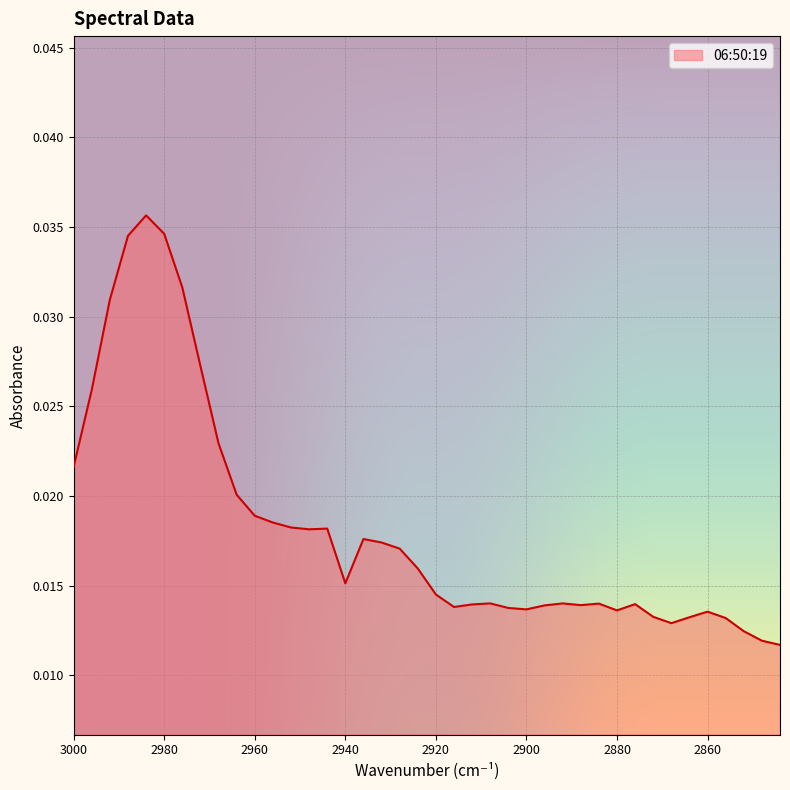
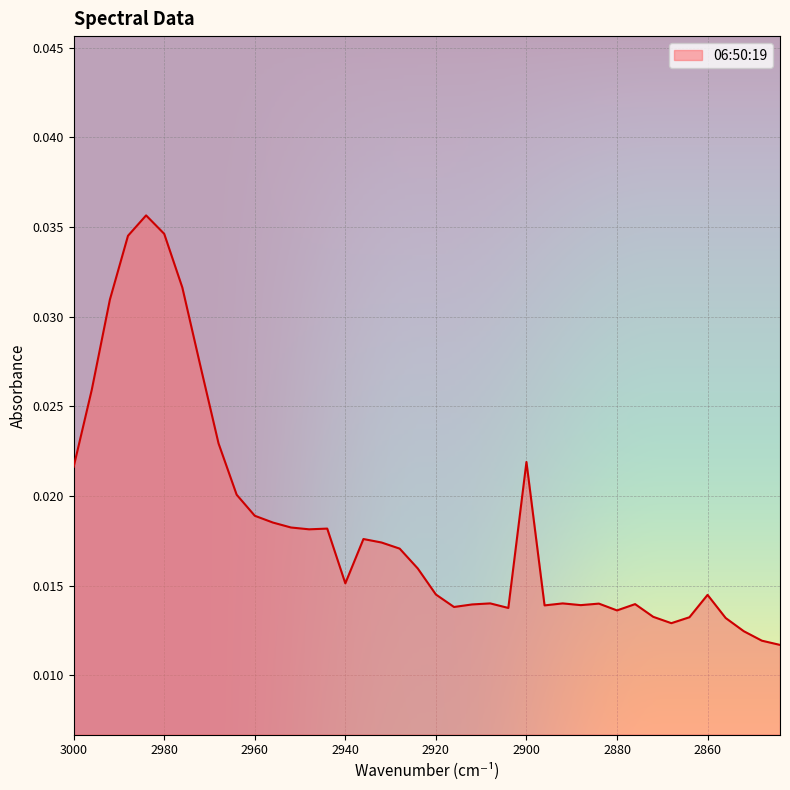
  {
    "3000": 0.0216,
    "2980": 0.0346,
    "2960": 0.0189,
    "2940": 0.0151,
    "2920": 0.0145,
-   "2900": 0.0137,
+   "2900": 0.0219,
    "2880": 0.0136,
-   "2860": 0.0136
+   "2860": 0.0145
  }
